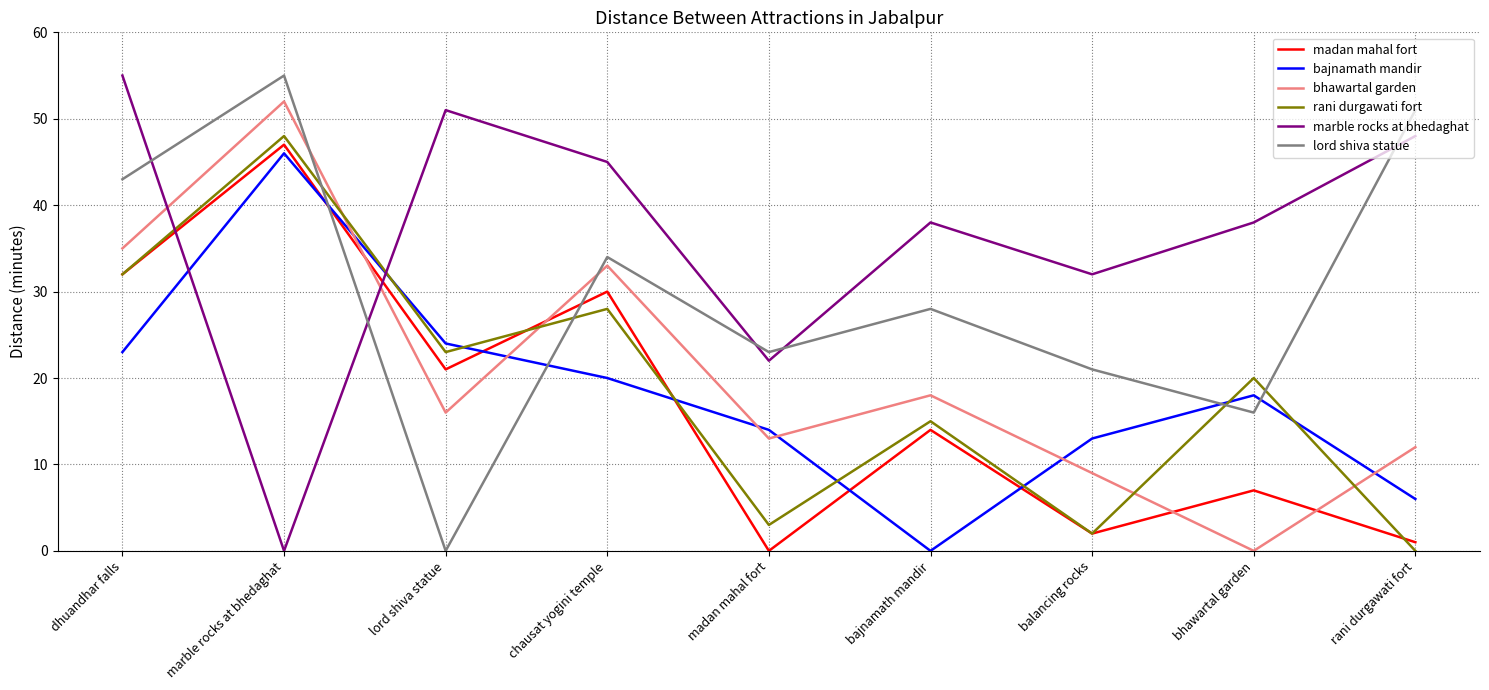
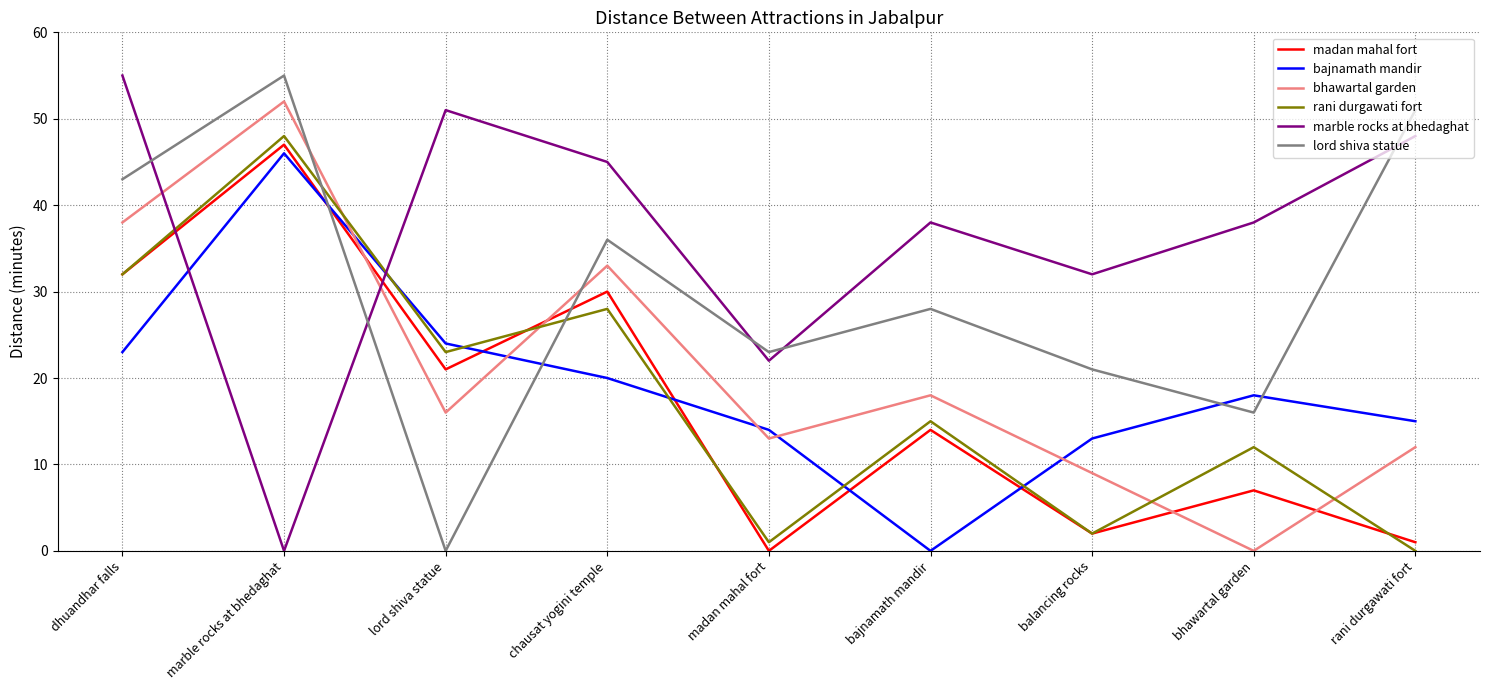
  {
    "madan mahal fort": {
      "marble rocks at bhedaghat": 47,
      "lord shiva statue": 21,
      "chausat yogini temple": 30,
      "madan mahal fort": 0,
      "bajnamath mandir": 14,
      "bhawartal garden": 7,
      "rani durgawati fort": 1
    },
    "bajnamath mandir": {
      "dhuandhar falls": 23,
      "marble rocks at bhedaghat": 46,
      "lord shiva statue": 24,
      "chausat yogini temple": 20,
      "madan mahal fort": 14,
      "bajnamath mandir": 0,
      "balancing rocks": 13,
      "bhawartal garden": 18,
-     "rani durgawati fort": 6
+     "rani durgawati fort": 15
    },
    "bhawartal garden": {
-     "dhuandhar falls": 35,
+     "dhuandhar falls": 38,
      "marble rocks at bhedaghat": 52,
      "lord shiva statue": 16,
      "chausat yogini temple": 33,
      "madan mahal fort": 13,
      "bajnamath mandir": 18,
      "balancing rocks": 9,
      "bhawartal garden": 0,
      "rani durgawati fort": 12
    },
    "rani durgawati fort": {
      "marble rocks at bhedaghat": 48,
      "lord shiva statue": 23,
      "chausat yogini temple": 28,
-     "madan mahal fort": 3,
+     "madan mahal fort": 1,
      "bajnamath mandir": 15,
-     "bhawartal garden": 20,
+     "bhawartal garden": 12,
      "rani durgawati fort": 0
    },
    "marble rocks at bhedaghat": {
      "dhuandhar falls": 55,
      "marble rocks at bhedaghat": 0,
      "lord shiva statue": 51,
      "chausat yogini temple": 45,
      "madan mahal fort": 22,
      "bajnamath mandir": 38,
      "balancing rocks": 32,
      "bhawartal garden": 38
    },
    "lord shiva statue": {
      "dhuandhar falls": 43,
      "marble rocks at bhedaghat": 55,
      "lord shiva statue": 0,
-     "chausat yogini temple": 34,
+     "chausat yogini temple": 36,
      "madan mahal fort": 23,
      "bajnamath mandir": 28,
      "balancing rocks": 21,
      "bhawartal garden": 16
    }
  }
